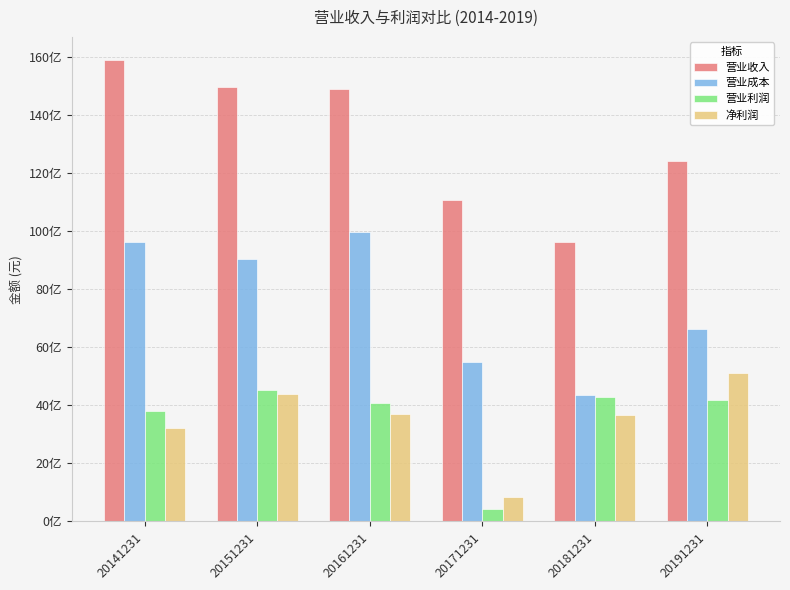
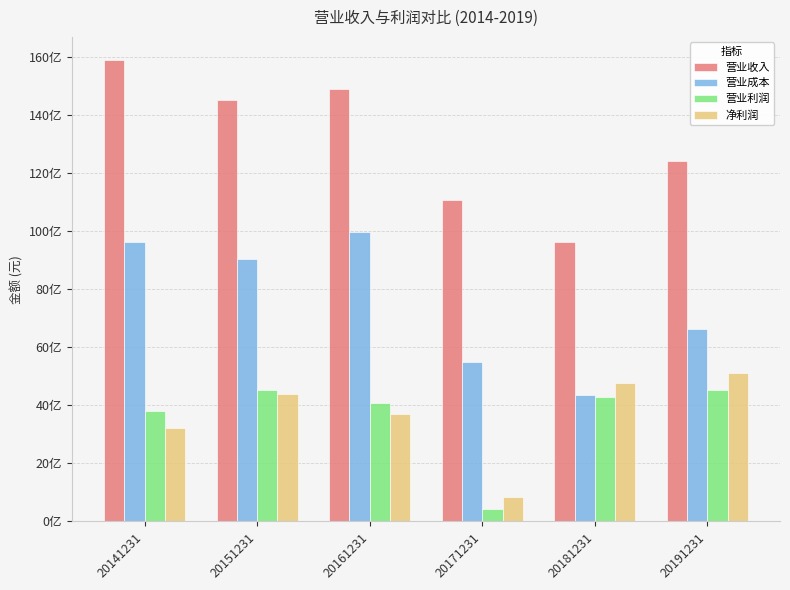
  {
    "营业收入": {
      "20141231": "159亿",
-     "20151231": "150亿",
+     "20151231": "145亿",
      "20161231": "149亿",
      "20171231": "111亿",
      "20181231": "96亿",
      "20191231": "124亿"
    },
    "营业成本": {
      "20141231": "96亿",
      "20151231": "90亿",
      "20161231": "100亿",
      "20171231": "55亿",
      "20181231": "44亿",
      "20191231": "66亿"
    },
    "营业利润": {
      "20141231": "38亿",
      "20151231": "45亿",
      "20161231": "41亿",
      "20171231": "4亿",
      "20181231": "43亿",
-     "20191231": "42亿"
+     "20191231": "45亿"
    },
    "净利润": {
      "20141231": "32亿",
      "20151231": "44亿",
      "20161231": "37亿",
      "20171231": "9亿",
-     "20181231": "37亿",
+     "20181231": "48亿",
      "20191231": "51亿"
    }
  }
